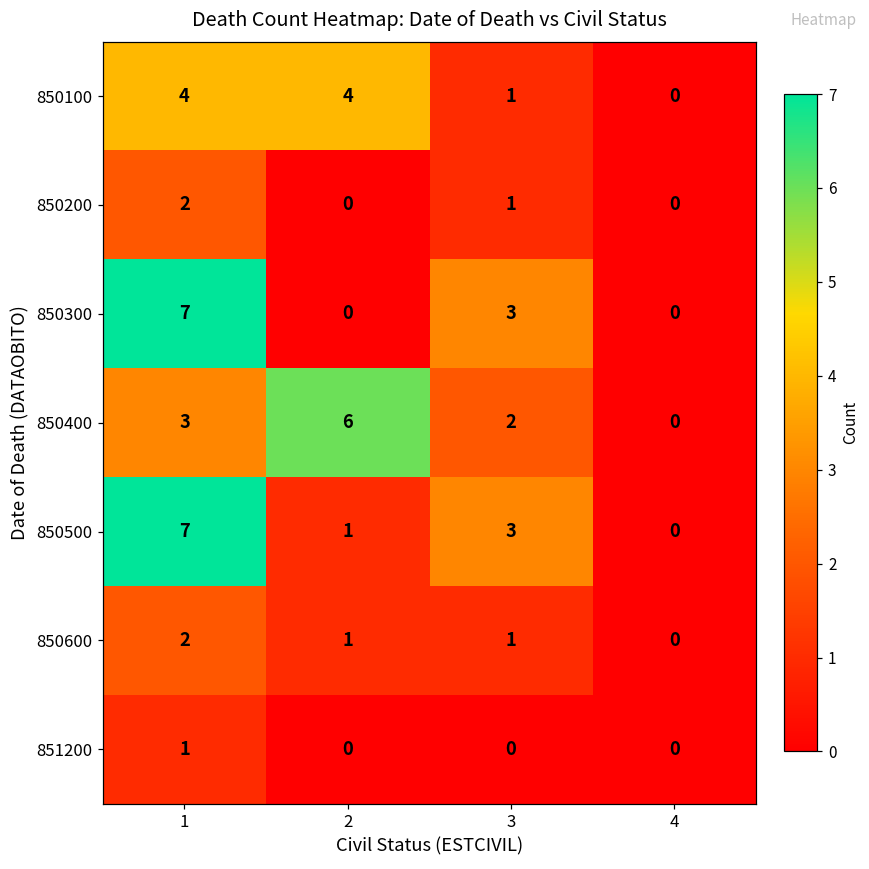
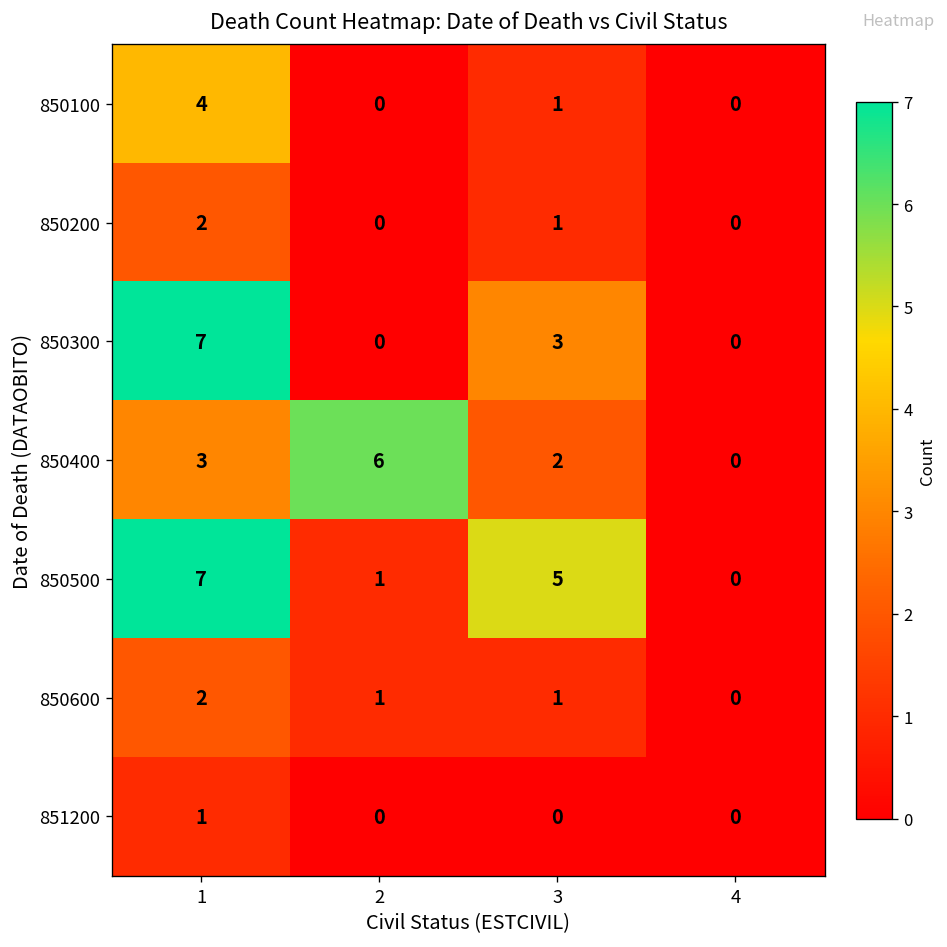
  {
    "850100": {
      "1": 4,
-     "2": 4,
+     "2": 0,
      "3": 1,
      "4": 0
    },
    "850200": {
      "1": 2,
      "2": 0,
      "3": 1,
      "4": 0
    },
    "850300": {
      "1": 7,
      "2": 0,
      "3": 3,
      "4": 0
    },
    "850400": {
      "1": 3,
      "2": 6,
      "3": 2,
      "4": 0
    },
    "850500": {
      "1": 7,
      "2": 1,
-     "3": 3,
+     "3": 5,
      "4": 0
    },
    "850600": {
      "1": 2,
      "2": 1,
      "3": 1,
      "4": 0
    },
    "851200": {
      "1": 1,
      "2": 0,
      "3": 0,
      "4": 0
    }
  }
